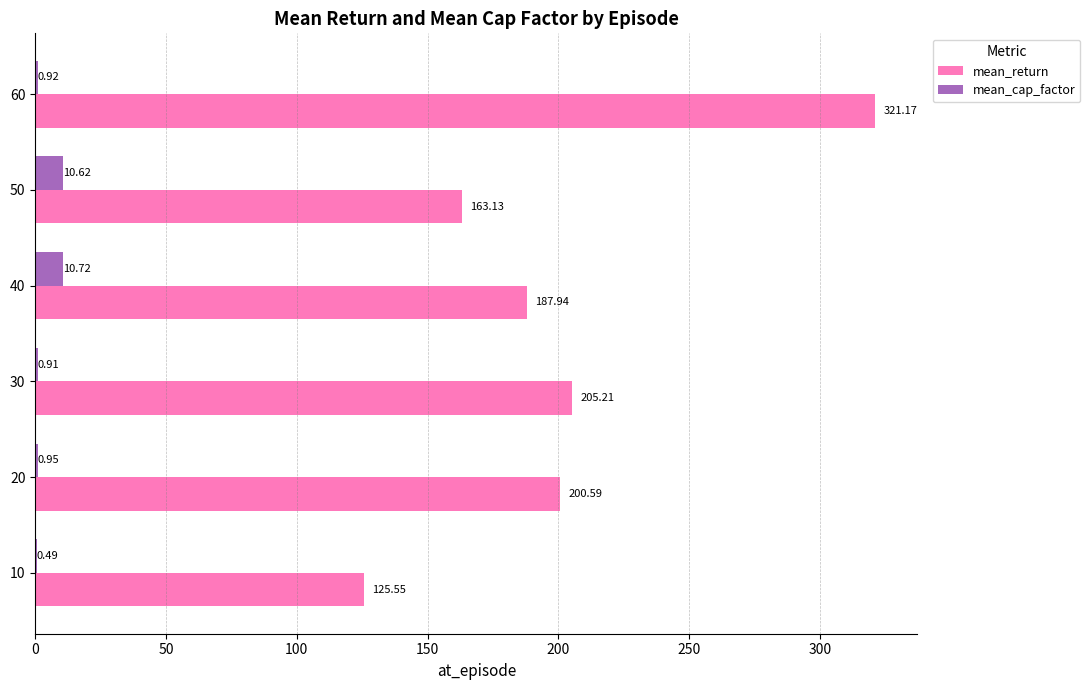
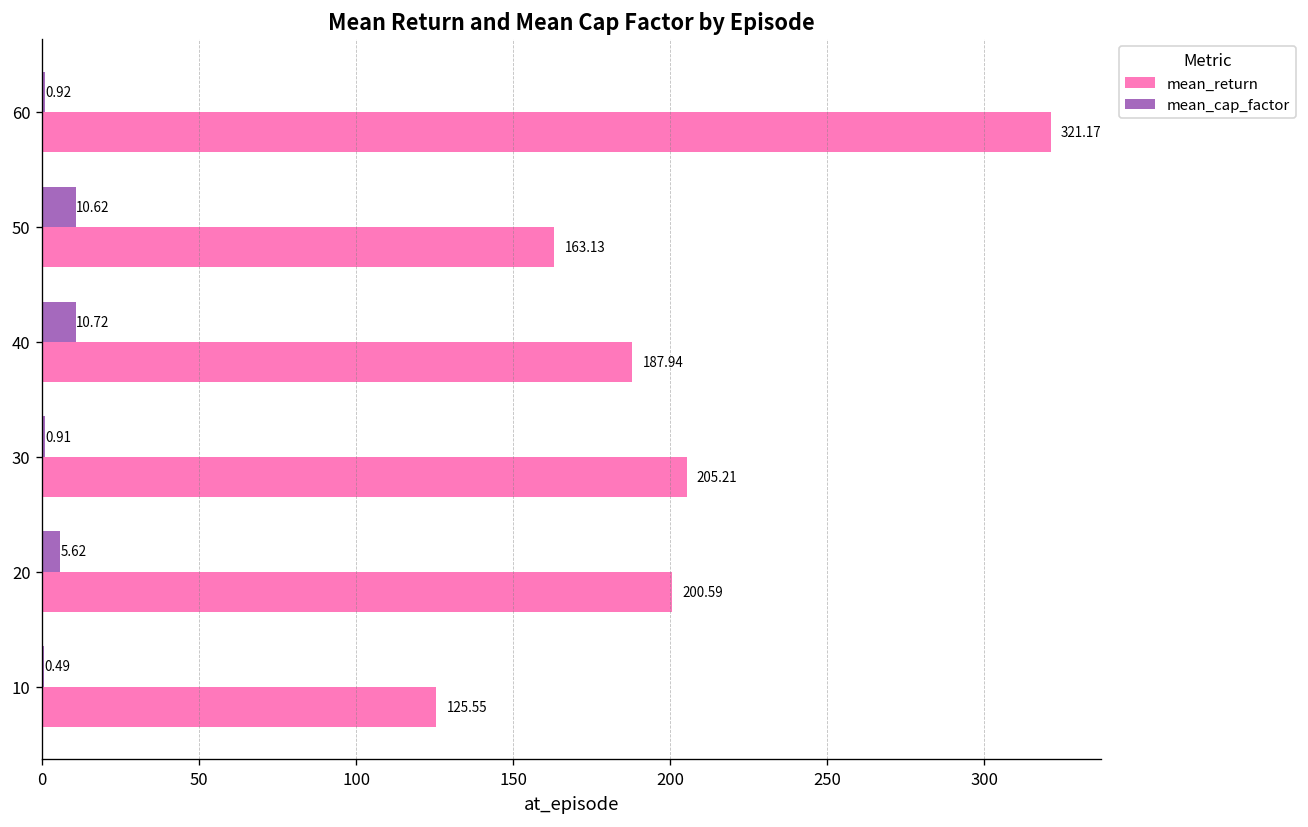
  {
    "mean_return": {
      "60": 321.17,
      "50": 163.13,
      "40": 187.94,
      "30": 205.21,
      "20": 200.59,
      "10": 125.55
    },
    "mean_cap_factor": {
      "60": 0.92,
      "50": 10.62,
      "40": 10.72,
      "30": 0.91,
-     "20": 0.95,
+     "20": 5.62,
      "10": 0.49
    }
  }
